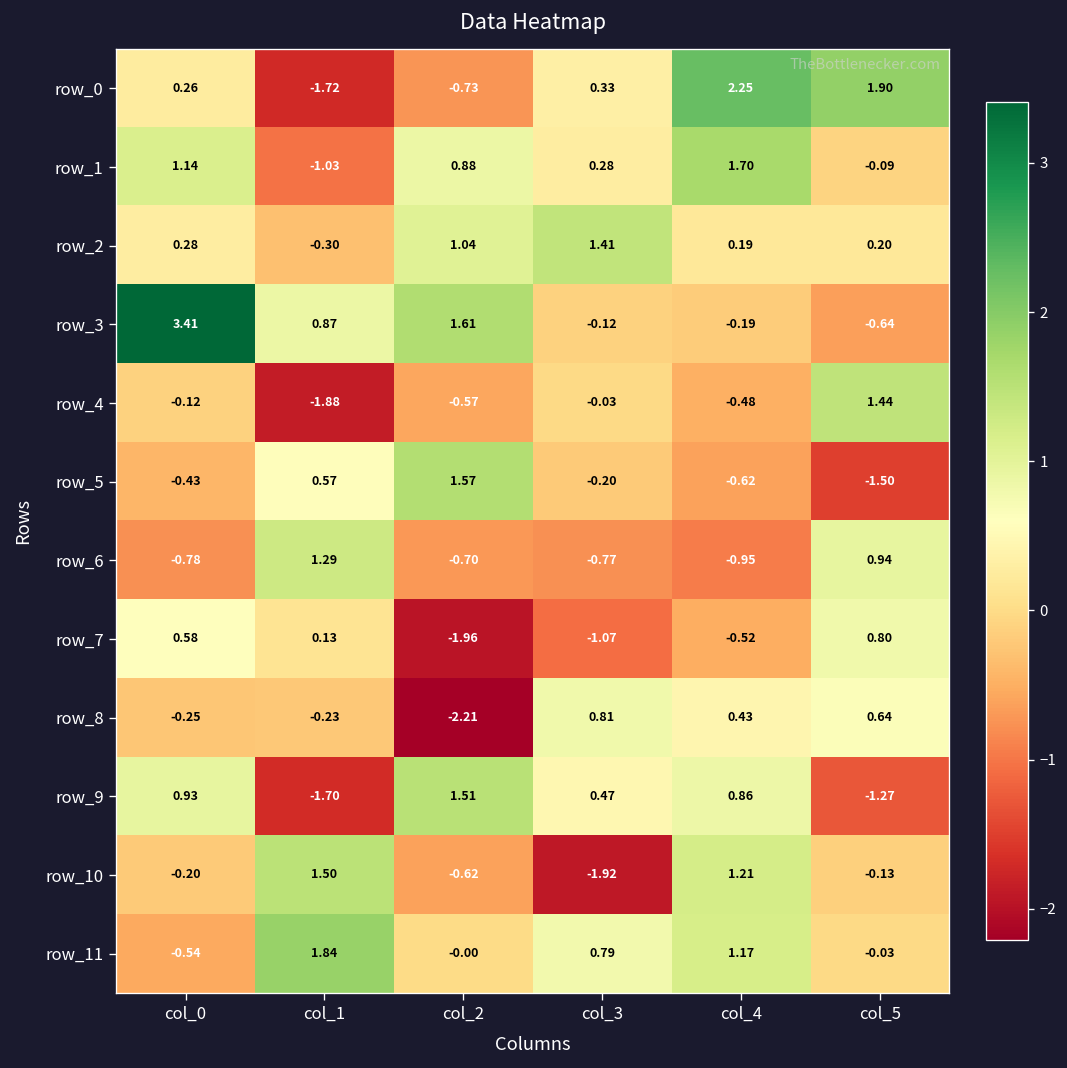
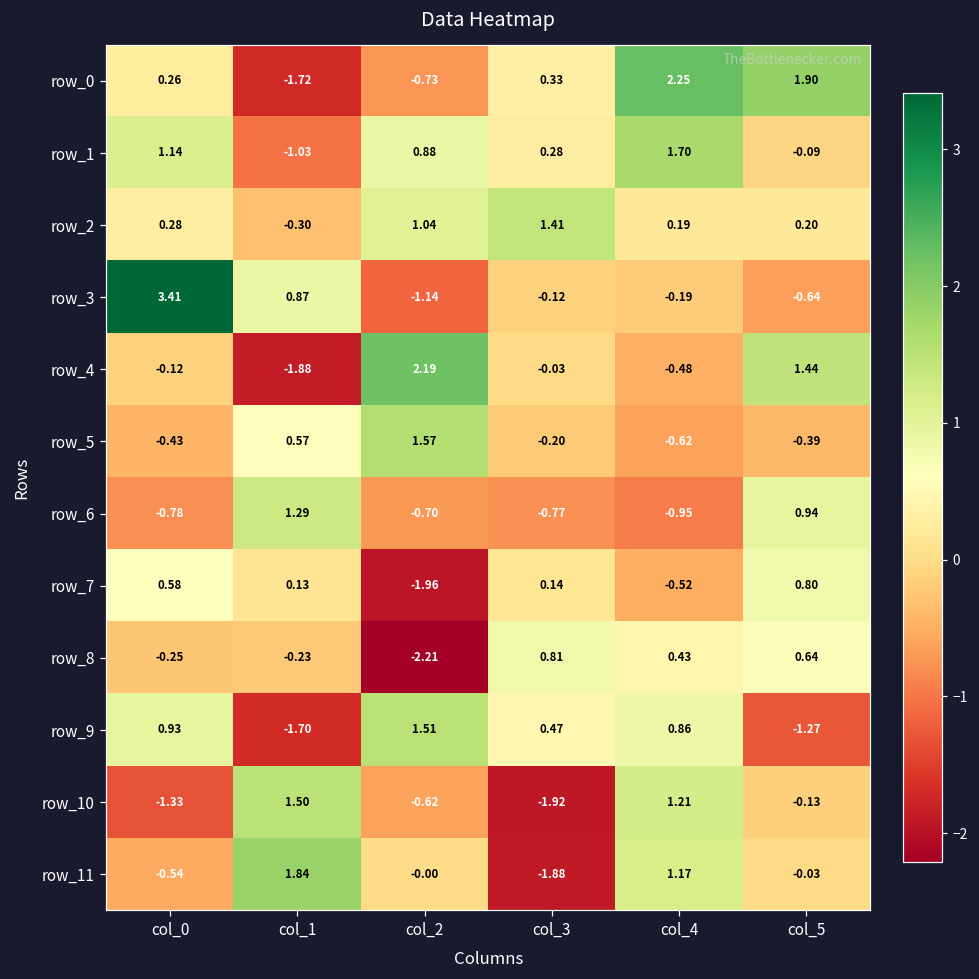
  {
    "row_0": {
      "col_0": 0.26,
      "col_1": -1.72,
      "col_2": -0.73,
      "col_3": 0.33,
      "col_4": 2.25
    },
    "row_1": {
      "col_0": 1.14,
      "col_1": -1.03,
      "col_2": 0.88,
      "col_3": 0.28,
      "col_4": 1.70,
      "col_5": -0.09
    },
    "row_2": {
      "col_0": 0.28,
      "col_1": -0.30,
      "col_2": 1.04,
      "col_3": 1.41,
      "col_4": 0.19,
      "col_5": 0.20
    },
    "row_3": {
      "col_0": 3.41,
      "col_1": 0.87,
-     "col_2": 1.61,
+     "col_2": -1.14,
      "col_3": -0.12,
      "col_4": -0.19,
      "col_5": -0.64
    },
    "row_4": {
      "col_0": -0.12,
      "col_1": -1.88,
-     "col_2": -0.57,
+     "col_2": 2.19,
      "col_3": -0.03,
      "col_4": -0.48,
      "col_5": 1.44
    },
    "row_5": {
      "col_0": -0.43,
      "col_1": 0.57,
      "col_2": 1.57,
      "col_3": -0.20,
      "col_4": -0.62,
-     "col_5": -1.50
+     "col_5": -0.39
    },
    "row_6": {
      "col_0": -0.78,
      "col_1": 1.29,
      "col_2": -0.70,
      "col_3": -0.77,
      "col_4": -0.95,
      "col_5": 0.94
    },
    "row_7": {
      "col_0": 0.58,
      "col_1": 0.13,
      "col_2": -1.96,
-     "col_3": -1.07,
+     "col_3": 0.14,
      "col_4": -0.52,
      "col_5": 0.80
    },
    "row_8": {
      "col_0": -0.25,
      "col_1": -0.23,
      "col_2": -2.21,
      "col_3": 0.81,
      "col_4": 0.43,
      "col_5": 0.64
    },
    "row_9": {
      "col_0": 0.93,
      "col_1": -1.70,
      "col_2": 1.51,
      "col_3": 0.47,
      "col_4": 0.86,
      "col_5": -1.27
    },
    "row_10": {
-     "col_0": -0.20,
+     "col_0": -1.33,
      "col_1": 1.50,
      "col_2": -0.62,
      "col_3": -1.92,
      "col_4": 1.21,
      "col_5": -0.13
    },
    "row_11": {
      "col_0": -0.54,
      "col_1": 1.84,
      "col_2": -0.00,
-     "col_3": 0.79,
+     "col_3": -1.88,
      "col_4": 1.17,
      "col_5": -0.03
    }
  }
